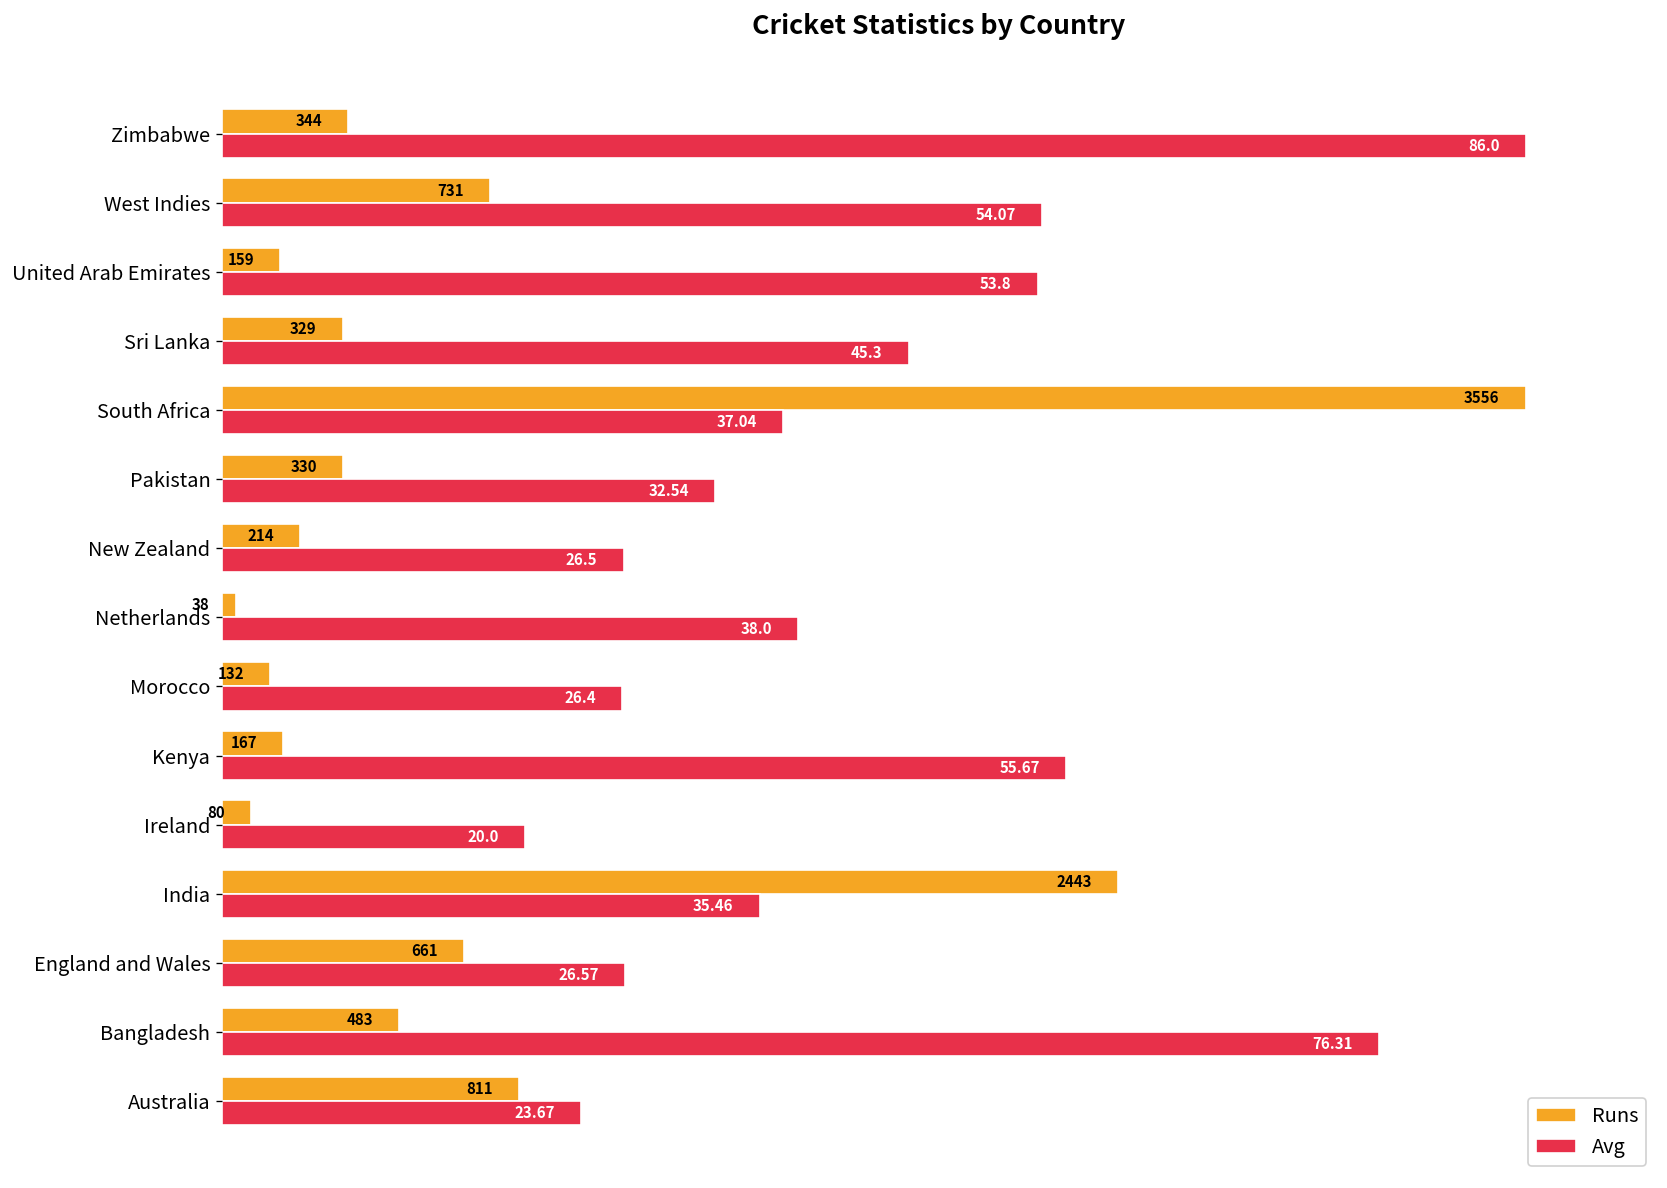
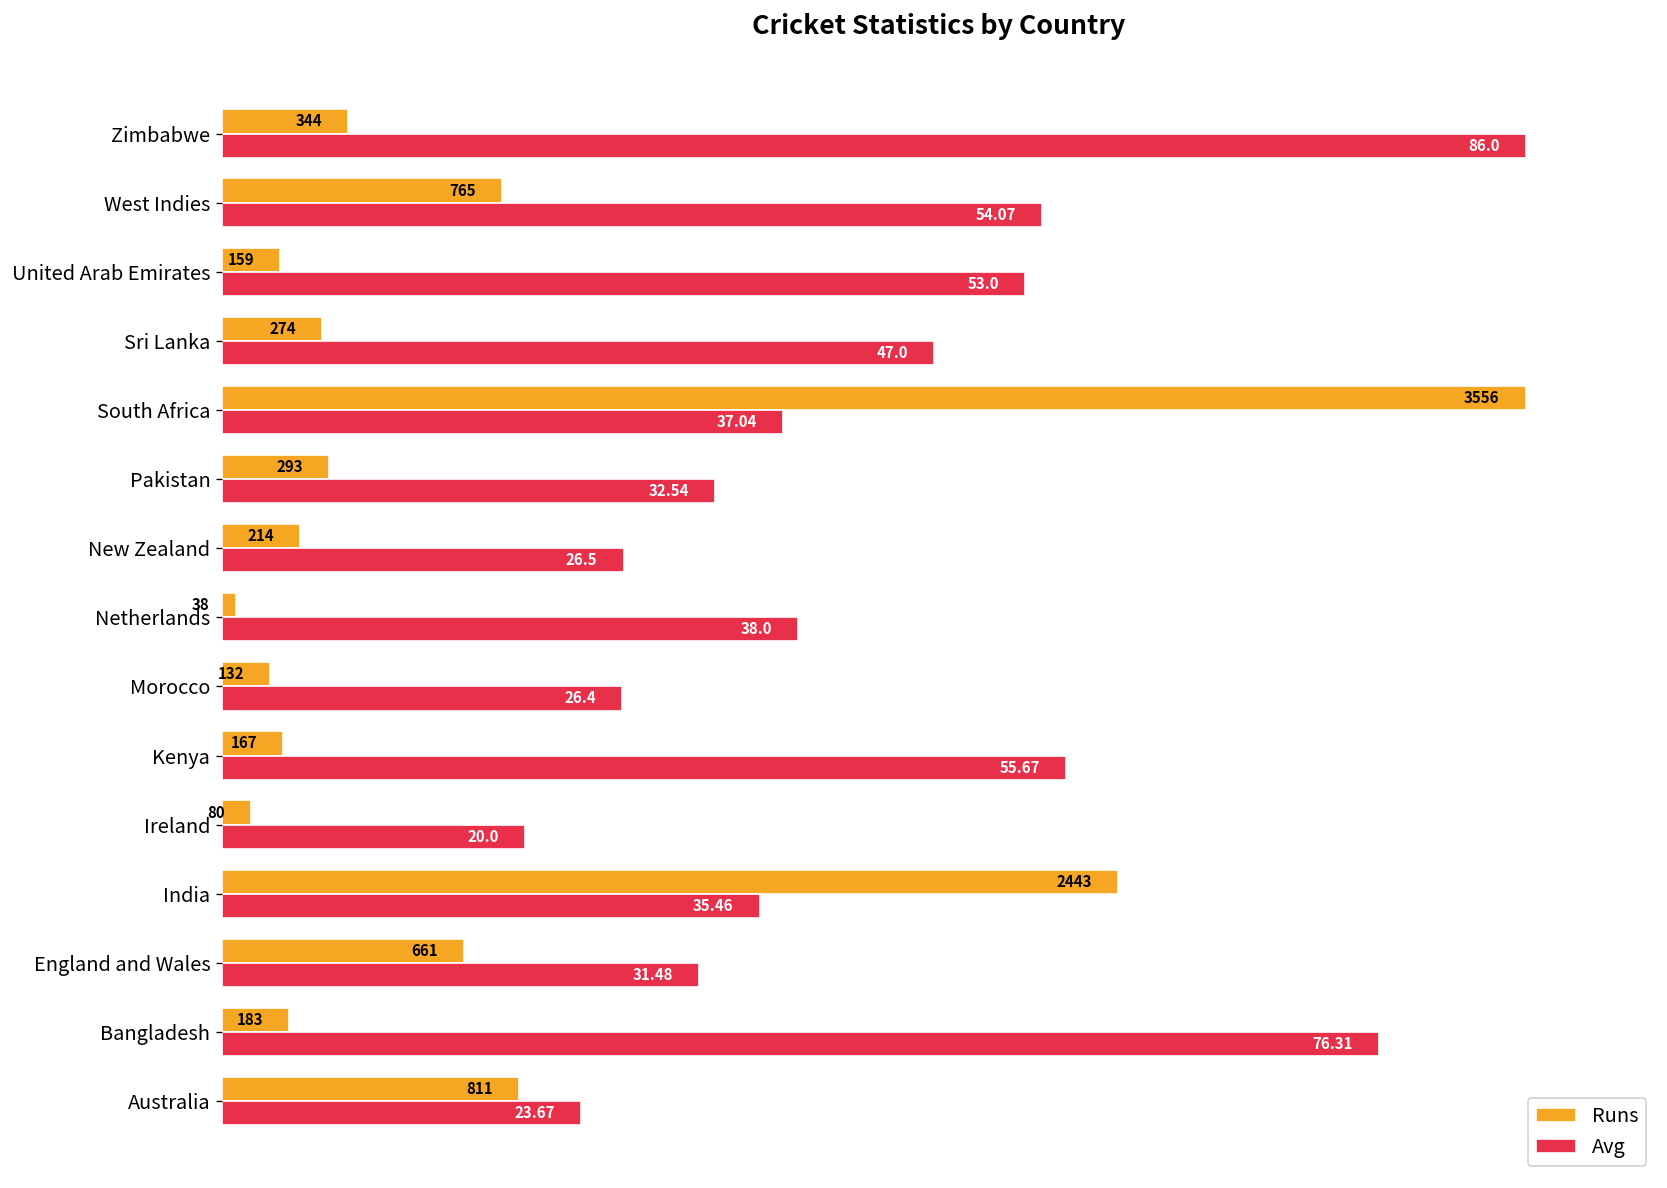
  {
    "Runs": {
-     "West Indies": 731,
-     "Sri Lanka": 329,
-     "Pakistan": 330,
-     "Bangladesh": 483
+     "West Indies": 765,
+     "Sri Lanka": 274,
+     "Pakistan": 293,
+     "Bangladesh": 183
    },
    "Avg": {
-     "United Arab Emirates": 53.8,
-     "Sri Lanka": 45.3,
-     "England and Wales": 26.57
+     "United Arab Emirates": 53.0,
+     "Sri Lanka": 47.0,
+     "England and Wales": 31.48
    }
  }
